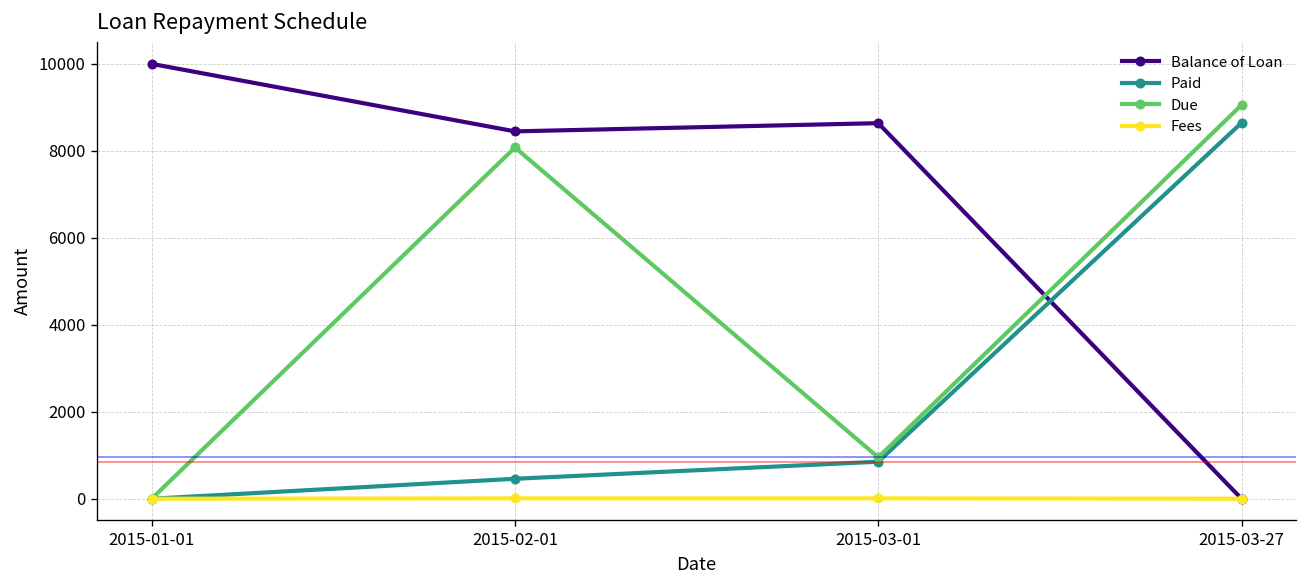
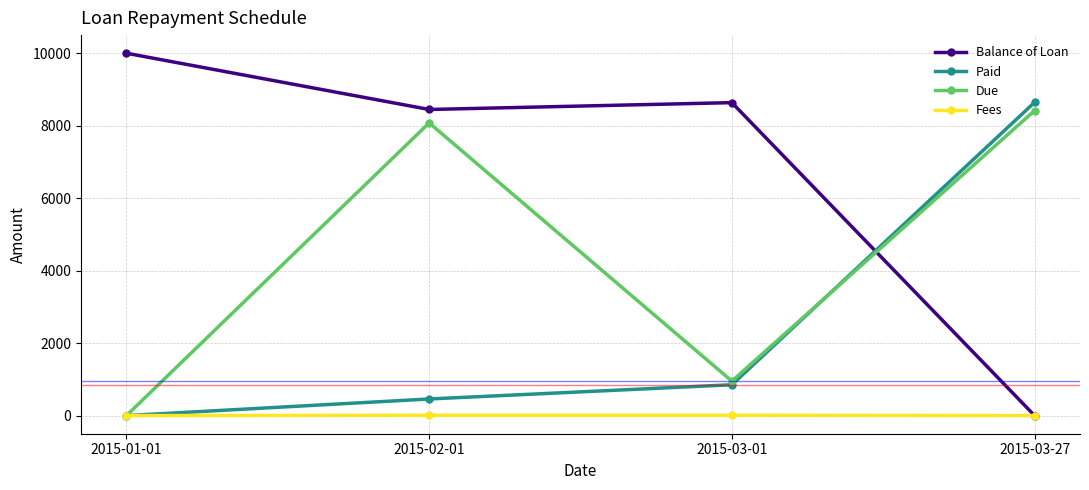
  {
    "Balance of Loan": {
      "2015-01-01": 10000,
      "2015-02-01": 8400,
      "2015-03-01": 8600
    },
    "Paid": {
      "2015-02-01": 500,
      "2015-03-01": 900,
      "2015-03-27": 8600
    },
    "Due": {
      "2015-02-01": 8100,
      "2015-03-01": 1000,
-     "2015-03-27": 9100
+     "2015-03-27": 8400
    },
    "Fees": {
      "2015-02-01": 0,
      "2015-03-01": 0
    }
  }
